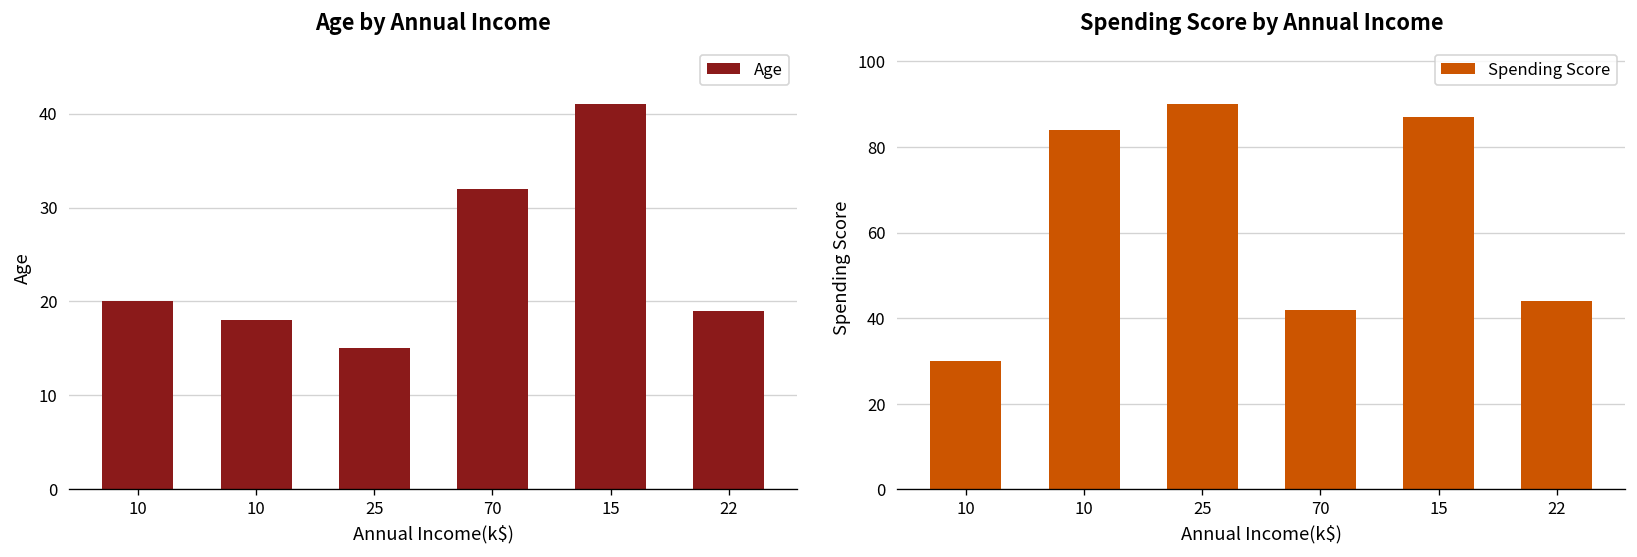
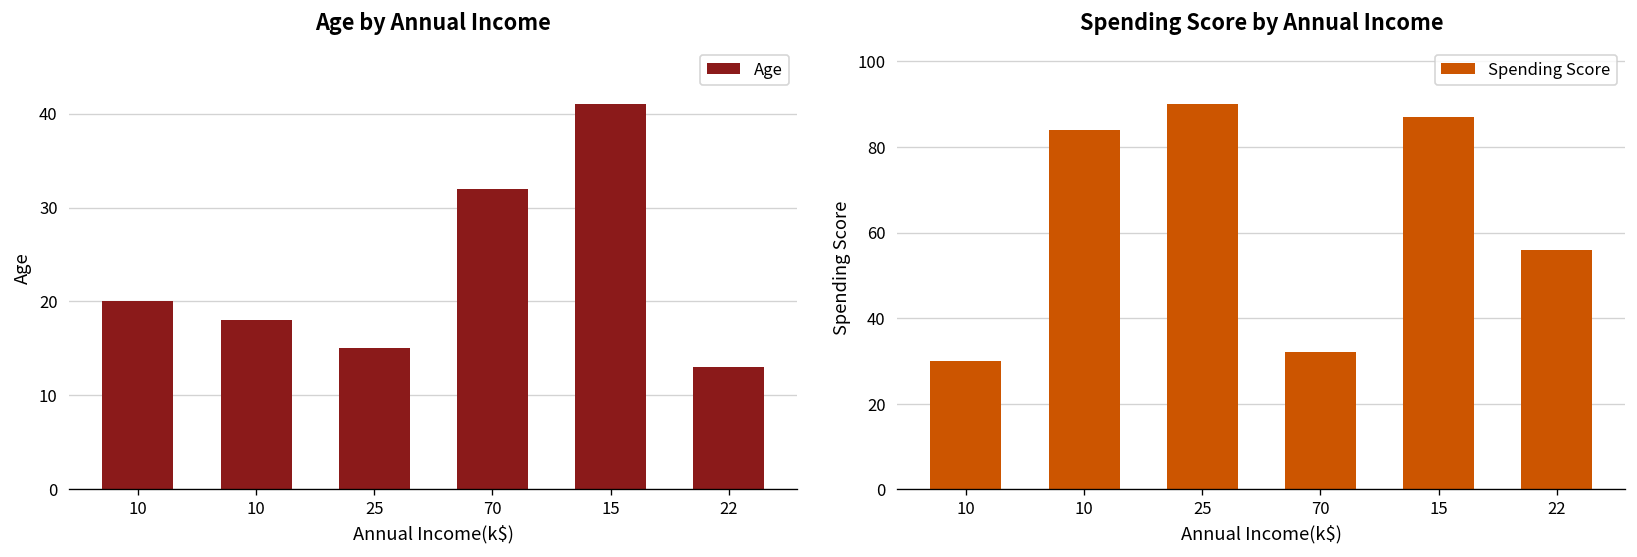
  {
    "Age by Annual Income": {
      "25": 15,
      "70": 32,
      "15": 41,
-     "22": 19
+     "22": 13
    },
    "Spending Score by Annual Income": {
      "25": 90,
-     "70": 42,
+     "70": 32,
      "15": 87,
-     "22": 44
+     "22": 56
    }
  }
